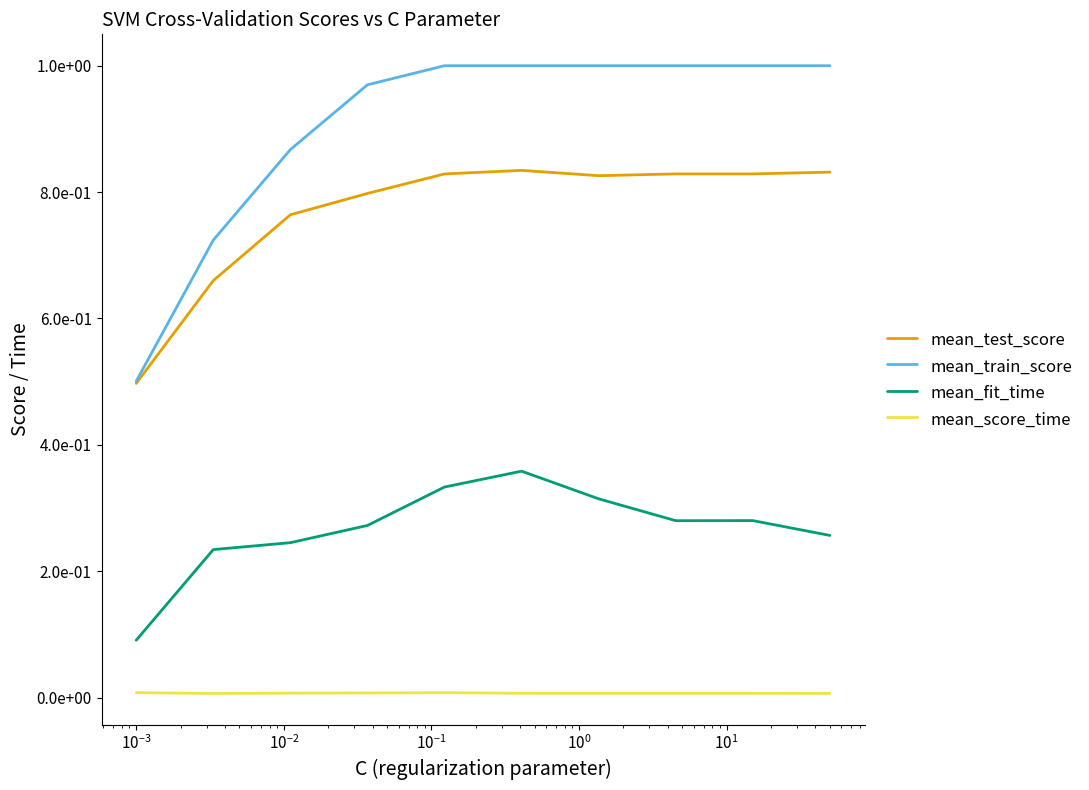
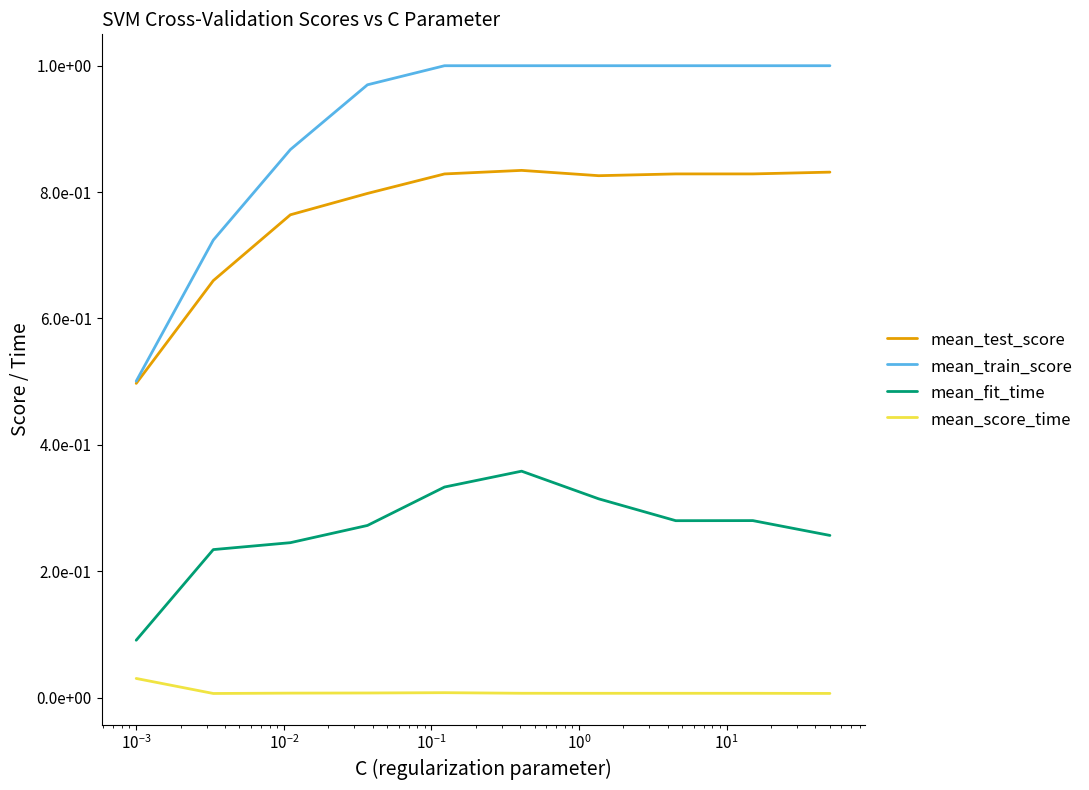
  {
    "mean_fit_time": {
      "10^-3": 0.09
    },
    "mean_score_time": {
-     "10^-3": 0.01
+     "10^-3": 0.03
    }
  }
